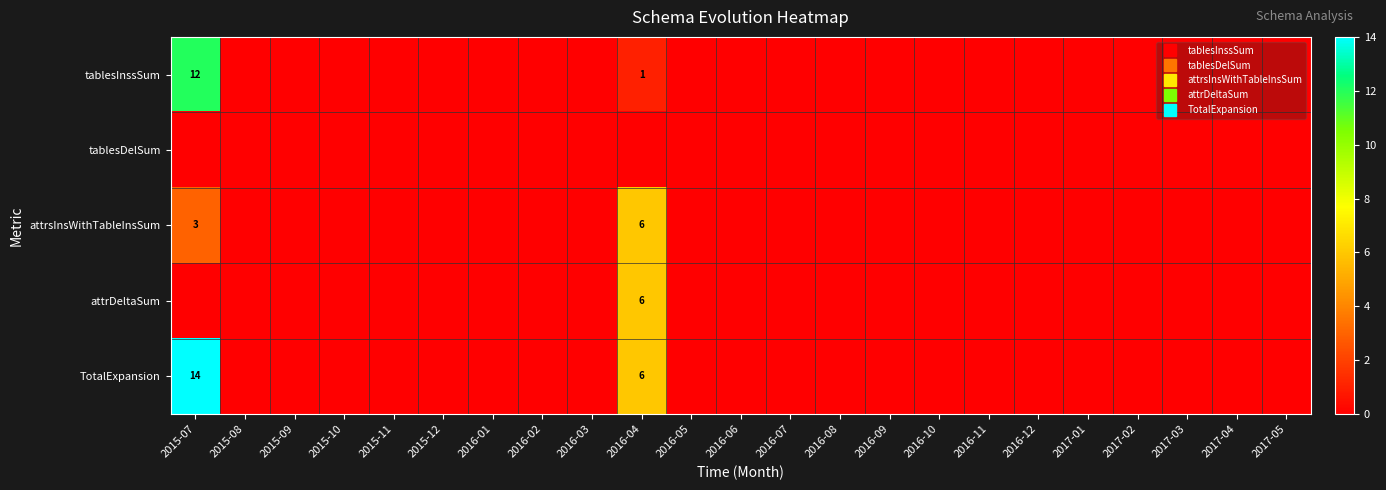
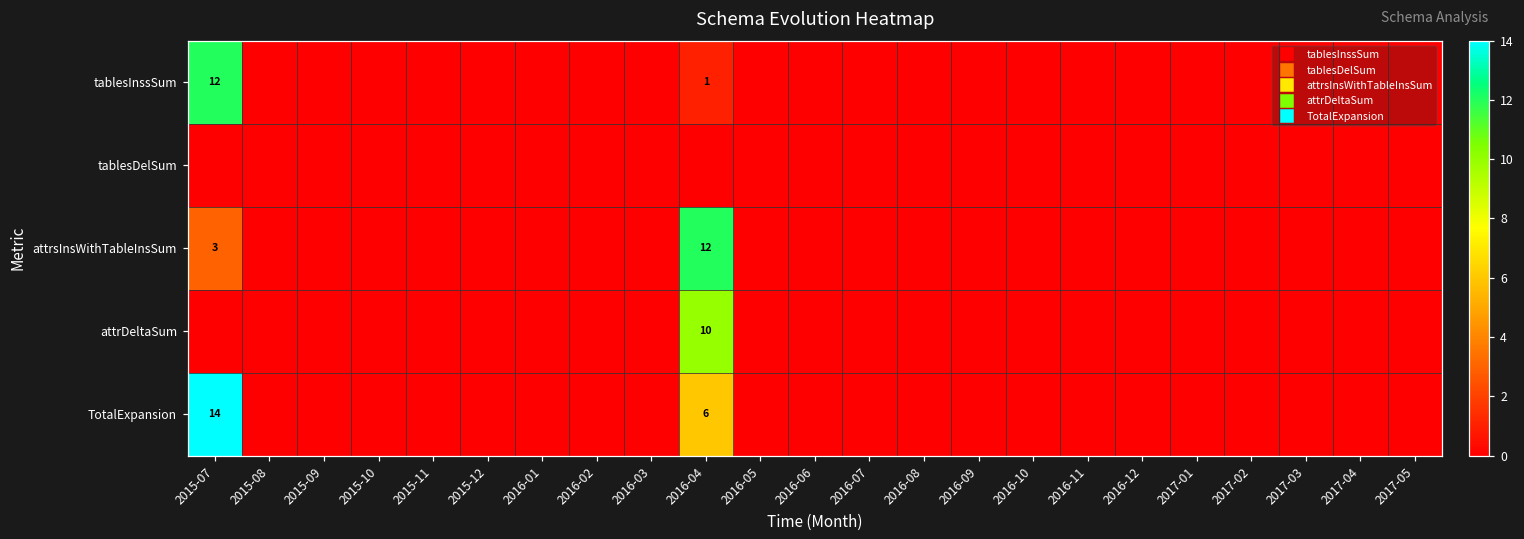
  {
    "tablesInssSum": {
      "2015-07": 12,
      "2016-04": 1
    },
    "attrsInsWithTableInsSum": {
      "2015-07": 3,
-     "2016-04": 6
+     "2016-04": 12
    },
    "attrDeltaSum": {
-     "2016-04": 6
+     "2016-04": 10
    },
    "TotalExpansion": {
      "2015-07": 14,
      "2016-04": 6
    }
  }
